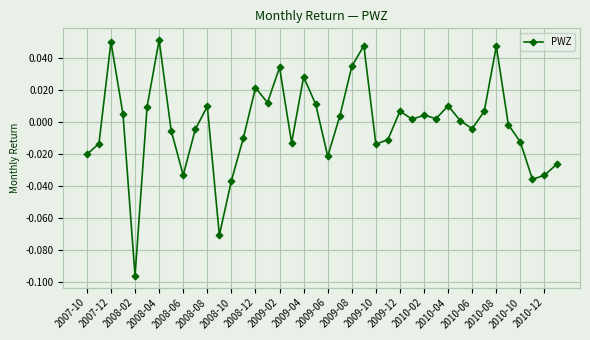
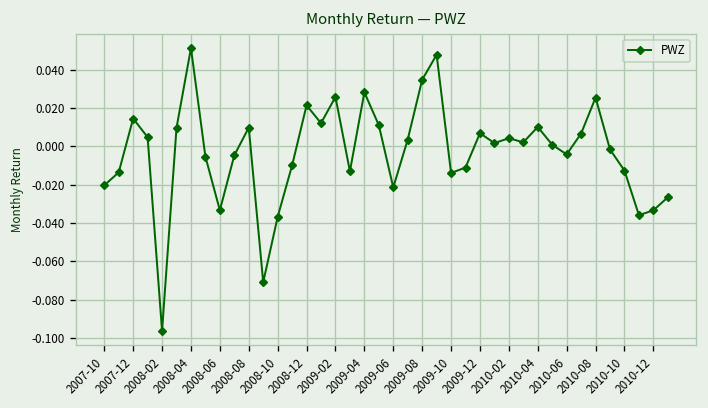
  {
    "2007-10": -0.020,
-   "2007-12": 0.050,
+   "2007-12": 0.015,
    "2008-02": -0.096,
    "2008-04": 0.051,
    "2008-06": -0.033,
    "2008-08": 0.010,
    "2008-10": -0.037,
    "2008-12": 0.021,
-   "2009-02": 0.034,
+   "2009-02": 0.026,
    "2009-04": 0.028,
    "2009-06": -0.021,
    "2009-08": 0.035,
    "2009-10": -0.014,
    "2009-12": 0.007,
    "2010-02": 0.004,
    "2010-04": 0.010,
    "2010-06": -0.004,
-   "2010-08": 0.047,
+   "2010-08": 0.025,
    "2010-10": -0.013,
    "2010-12": -0.033
  }
